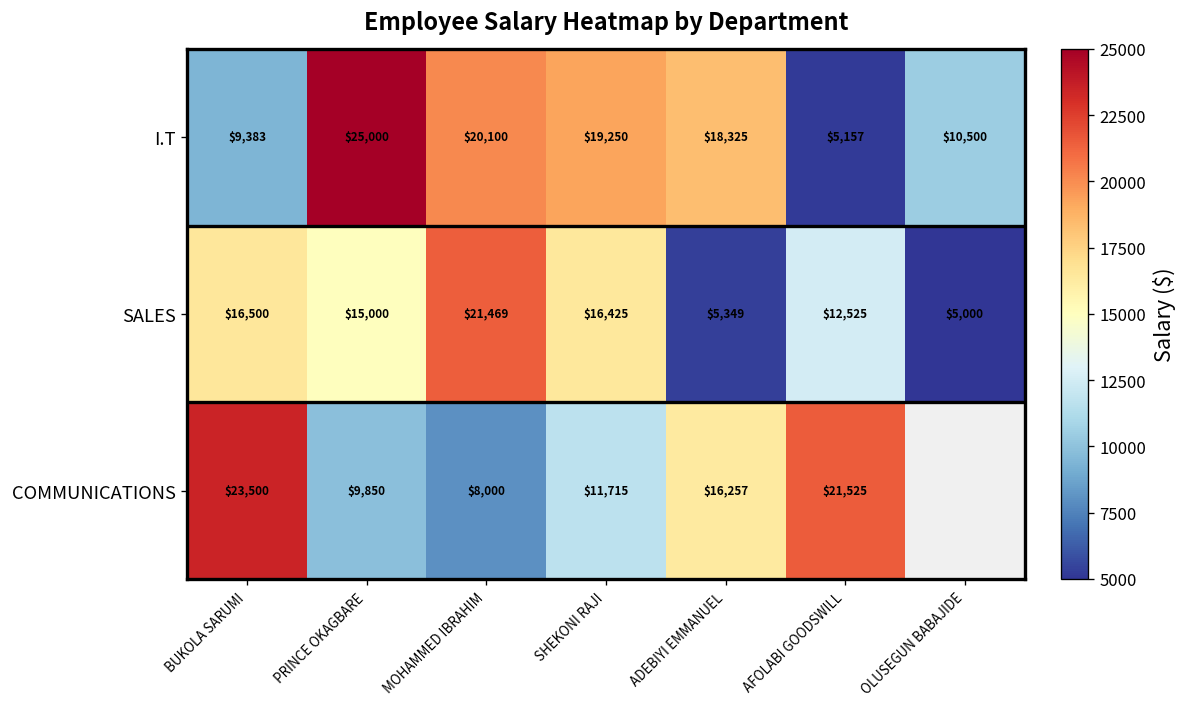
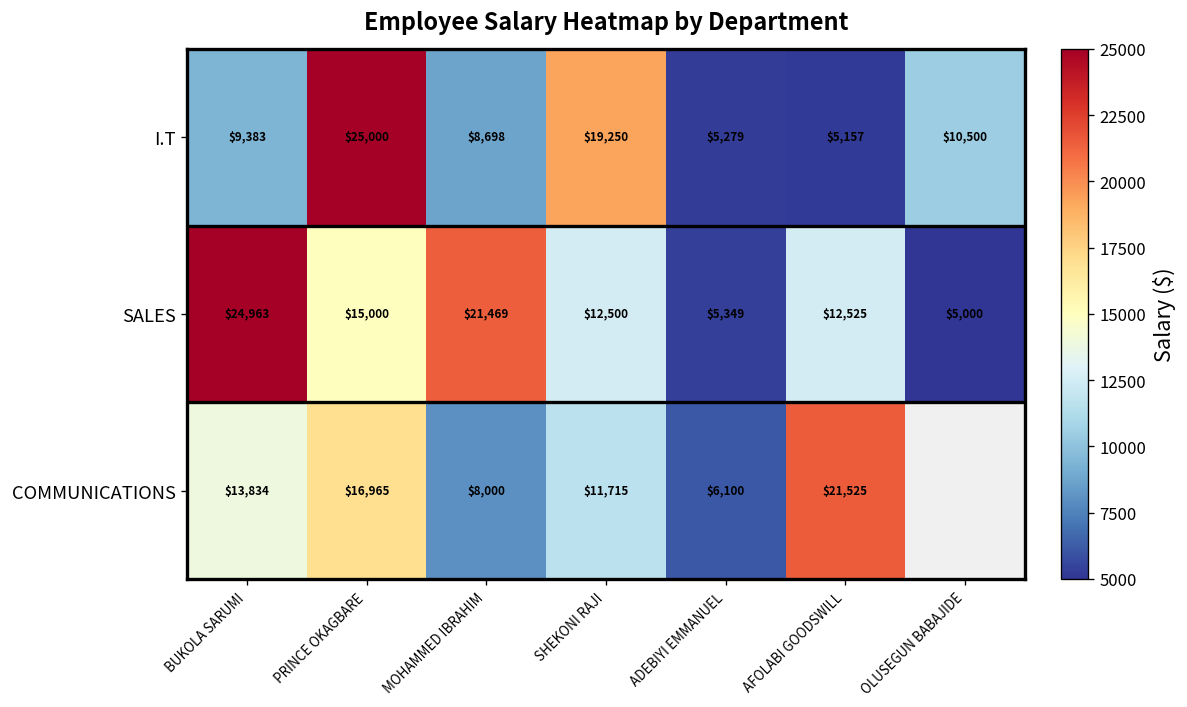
  {
    "I.T": {
      "BUKOLA SARUMI": "$9,383",
      "PRINCE OKAGBARE": "$25,000",
-     "MOHAMMED IBRAHIM": "$20,100",
+     "MOHAMMED IBRAHIM": "$8,698",
      "SHEKONI RAJI": "$19,250",
-     "ADEBIYI EMMANUEL": "$18,325",
+     "ADEBIYI EMMANUEL": "$5,279",
      "AFOLABI GOODSWILL": "$5,157",
      "OLUSEGUN BABAJIDE": "$10,500"
    },
    "SALES": {
-     "BUKOLA SARUMI": "$16,500",
+     "BUKOLA SARUMI": "$24,963",
      "PRINCE OKAGBARE": "$15,000",
      "MOHAMMED IBRAHIM": "$21,469",
-     "SHEKONI RAJI": "$16,425",
+     "SHEKONI RAJI": "$12,500",
      "ADEBIYI EMMANUEL": "$5,349",
      "AFOLABI GOODSWILL": "$12,525",
      "OLUSEGUN BABAJIDE": "$5,000"
    },
    "COMMUNICATIONS": {
-     "BUKOLA SARUMI": "$23,500",
-     "PRINCE OKAGBARE": "$9,850",
+     "BUKOLA SARUMI": "$13,834",
+     "PRINCE OKAGBARE": "$16,965",
      "MOHAMMED IBRAHIM": "$8,000",
      "SHEKONI RAJI": "$11,715",
-     "ADEBIYI EMMANUEL": "$16,257",
+     "ADEBIYI EMMANUEL": "$6,100",
      "AFOLABI GOODSWILL": "$21,525"
    }
  }
